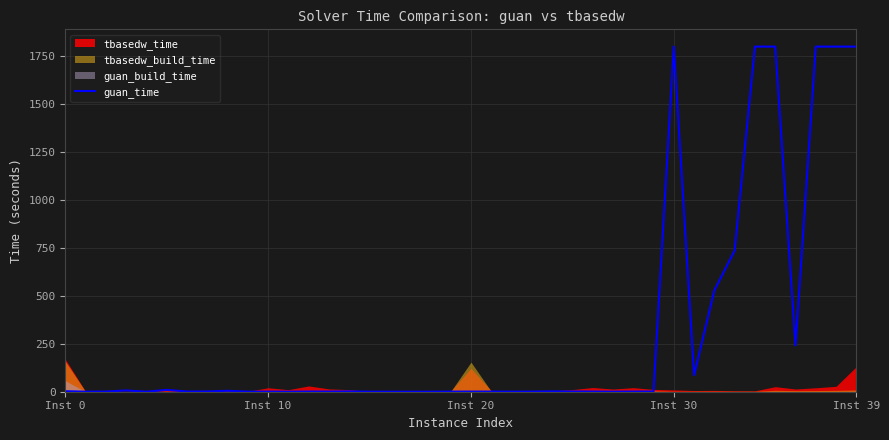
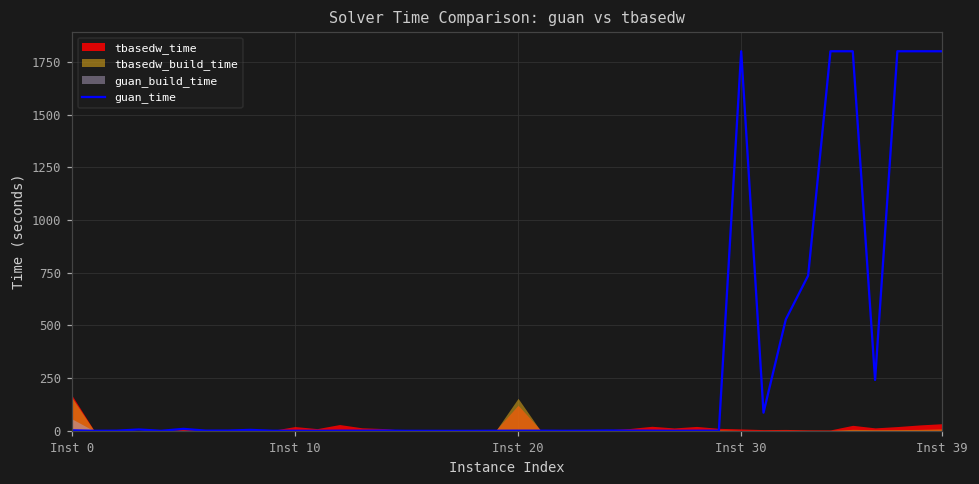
  {
    "guan_time": {
      "Inst 0": 0,
      "Inst 30": 1800,
      "Inst 39": 1800
    },
    "tbasedw_time": {
      "Inst 10": 20,
      "Inst 20": 120,
-     "Inst 39": 130
+     "Inst 39": 30
    },
    "tbasedw_build_time": {
      "Inst 20": 150
    },
    "guan_build_time": {
      "Inst 0": 60
    }
  }
